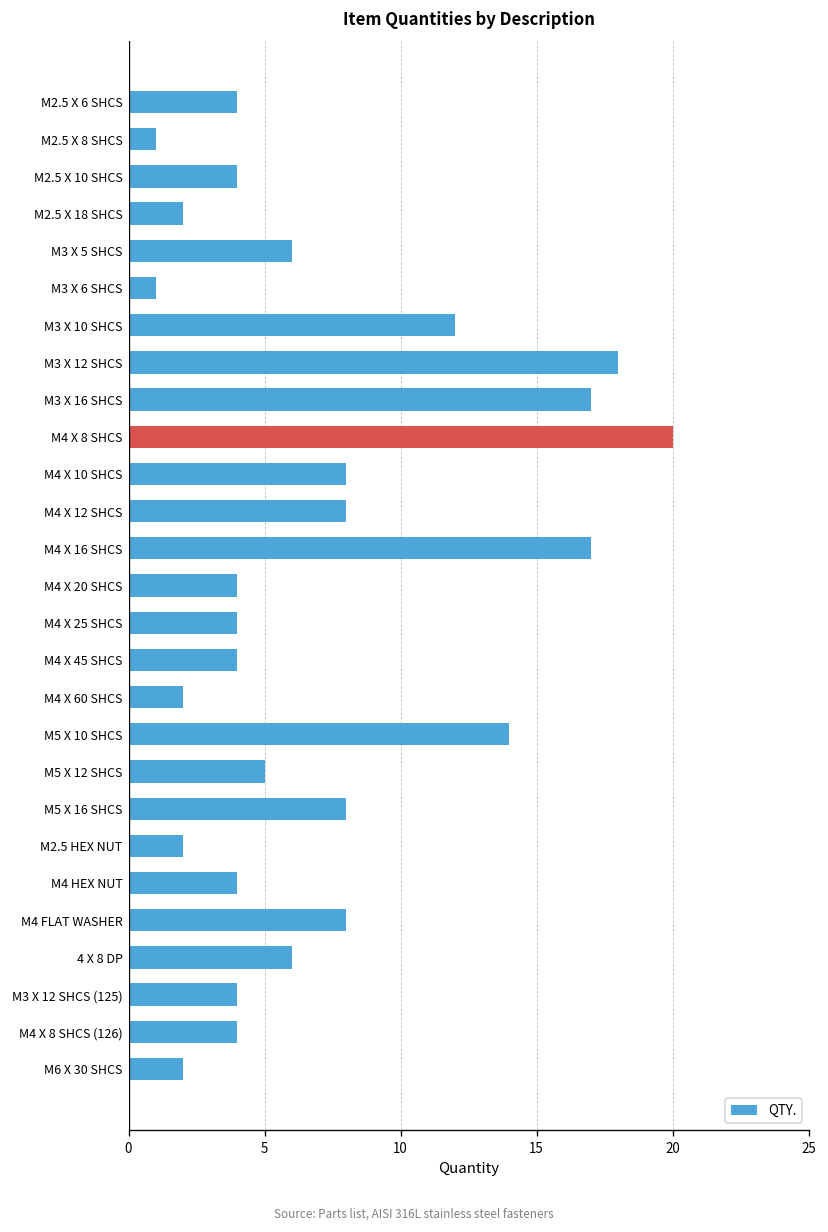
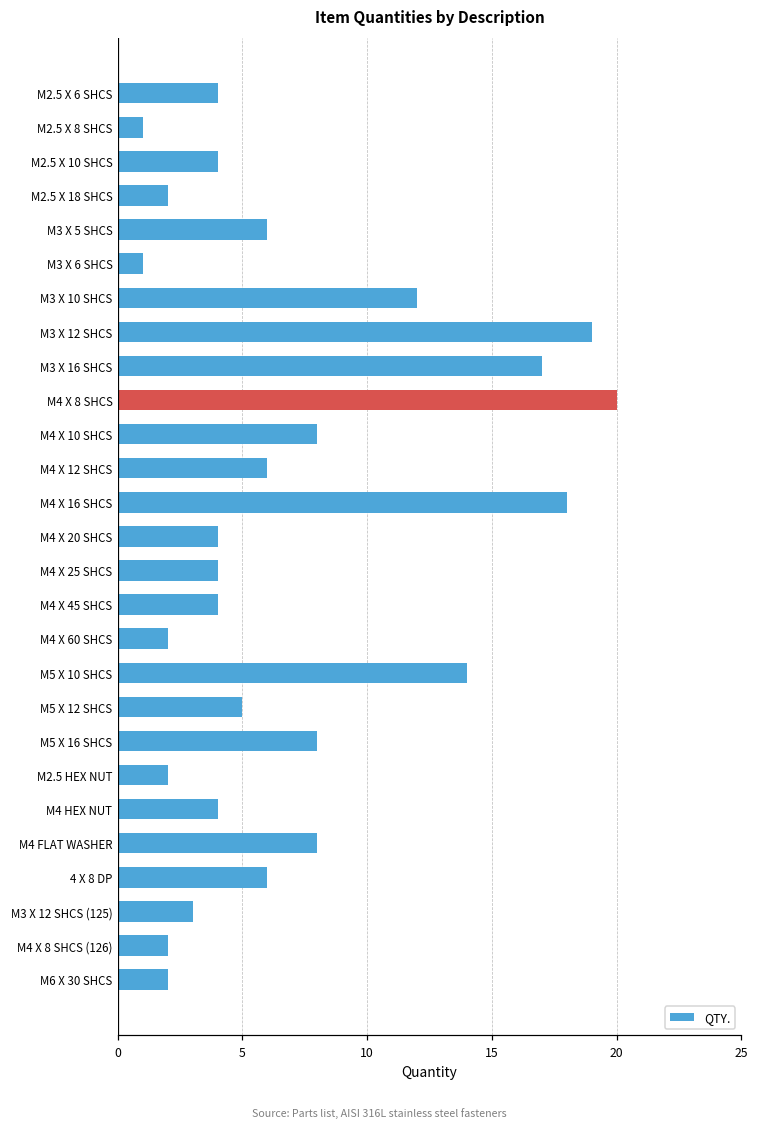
  {
    "M2.5 X 6 SHCS": 4,
    "M2.5 X 8 SHCS": 1,
    "M2.5 X 10 SHCS": 4,
    "M2.5 X 18 SHCS": 2,
    "M3 X 5 SHCS": 6,
    "M3 X 6 SHCS": 1,
    "M3 X 10 SHCS": 12,
-   "M3 X 12 SHCS": 18,
+   "M3 X 12 SHCS": 19,
    "M3 X 16 SHCS": 17,
    "M4 X 8 SHCS": 20,
    "M4 X 10 SHCS": 8,
-   "M4 X 12 SHCS": 8,
-   "M4 X 16 SHCS": 17,
+   "M4 X 12 SHCS": 6,
+   "M4 X 16 SHCS": 18,
    "M4 X 20 SHCS": 4,
    "M4 X 25 SHCS": 4,
    "M4 X 45 SHCS": 4,
    "M4 X 60 SHCS": 2,
    "M5 X 10 SHCS": 14,
    "M5 X 12 SHCS": 5,
    "M5 X 16 SHCS": 8,
    "M2.5 HEX NUT": 2,
    "M4 HEX NUT": 4,
    "M4 FLAT WASHER": 8,
    "4 X 8 DP": 6,
-   "M3 X 12 SHCS (125)": 4,
-   "M4 X 8 SHCS (126)": 4,
+   "M3 X 12 SHCS (125)": 3,
+   "M4 X 8 SHCS (126)": 2,
    "M6 X 30 SHCS": 2
  }
